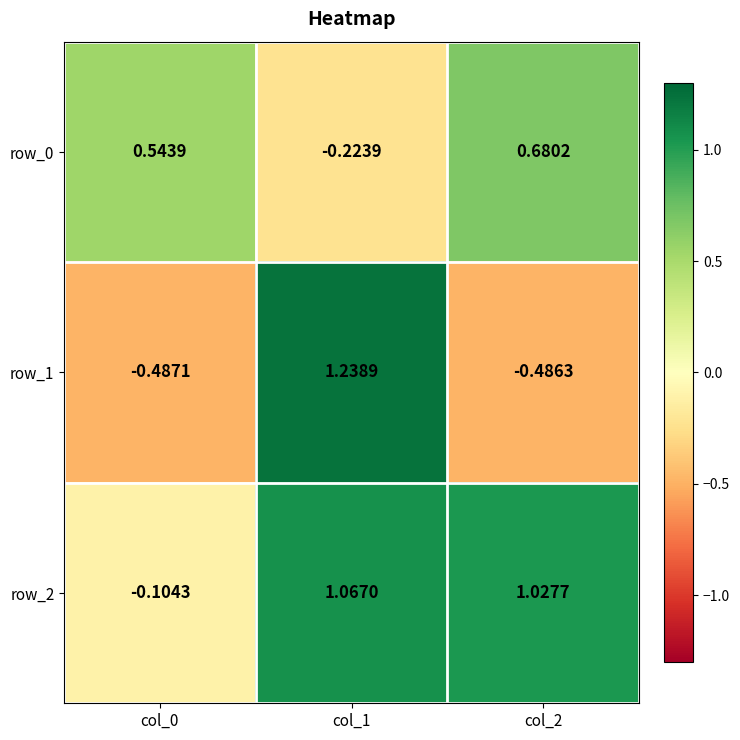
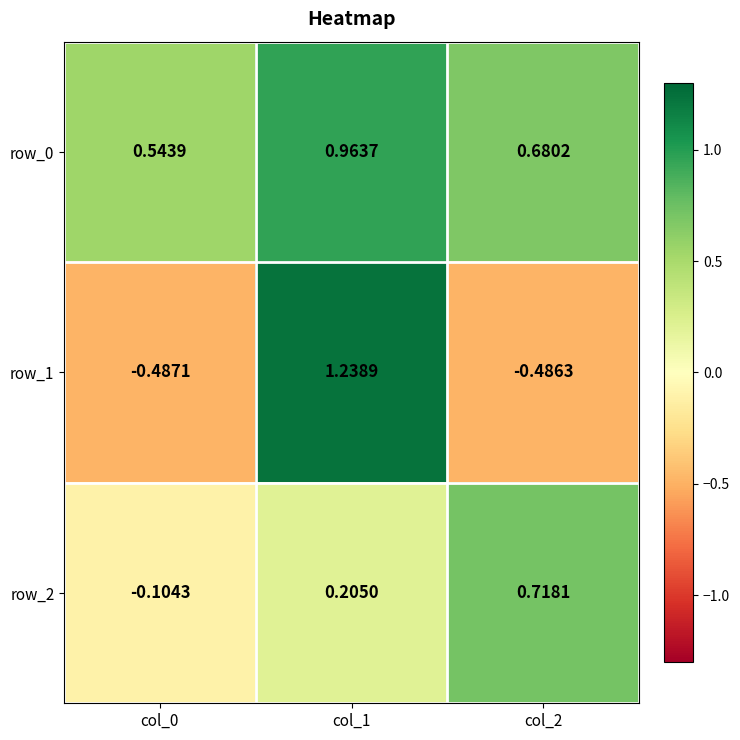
  {
    "row_0": {
      "col_0": 0.5439,
-     "col_1": -0.2239,
+     "col_1": 0.9637,
      "col_2": 0.6802
    },
    "row_1": {
      "col_0": -0.4871,
      "col_1": 1.2389,
      "col_2": -0.4863
    },
    "row_2": {
      "col_0": -0.1043,
-     "col_1": 1.0670,
-     "col_2": 1.0277
+     "col_1": 0.2050,
+     "col_2": 0.7181
    }
  }
